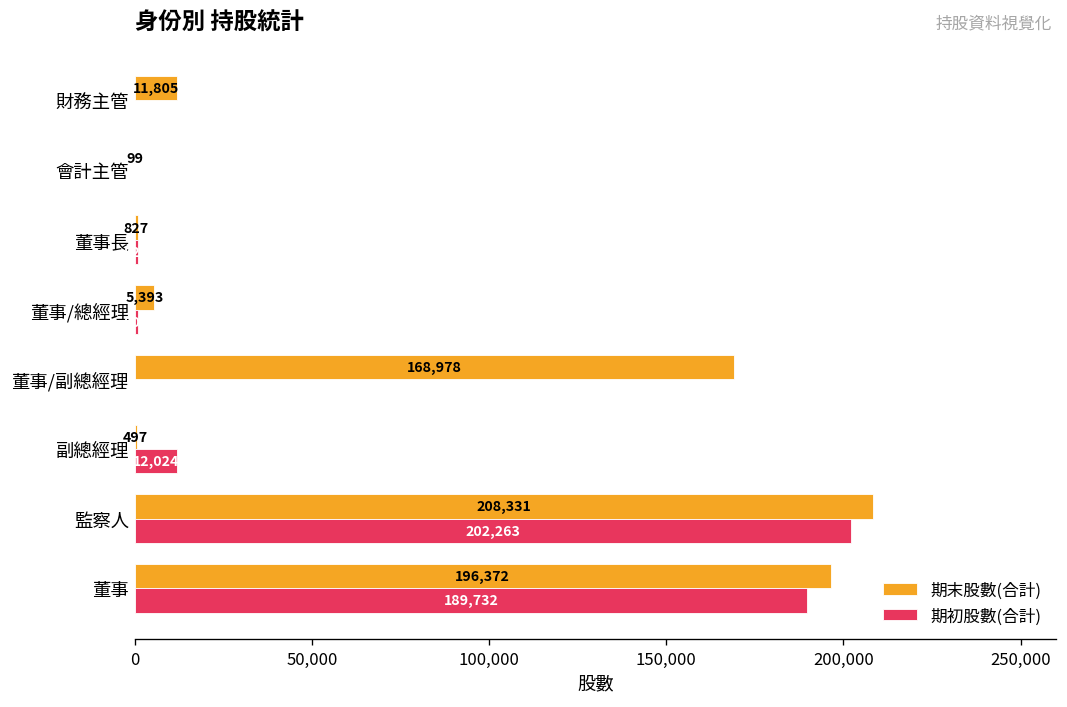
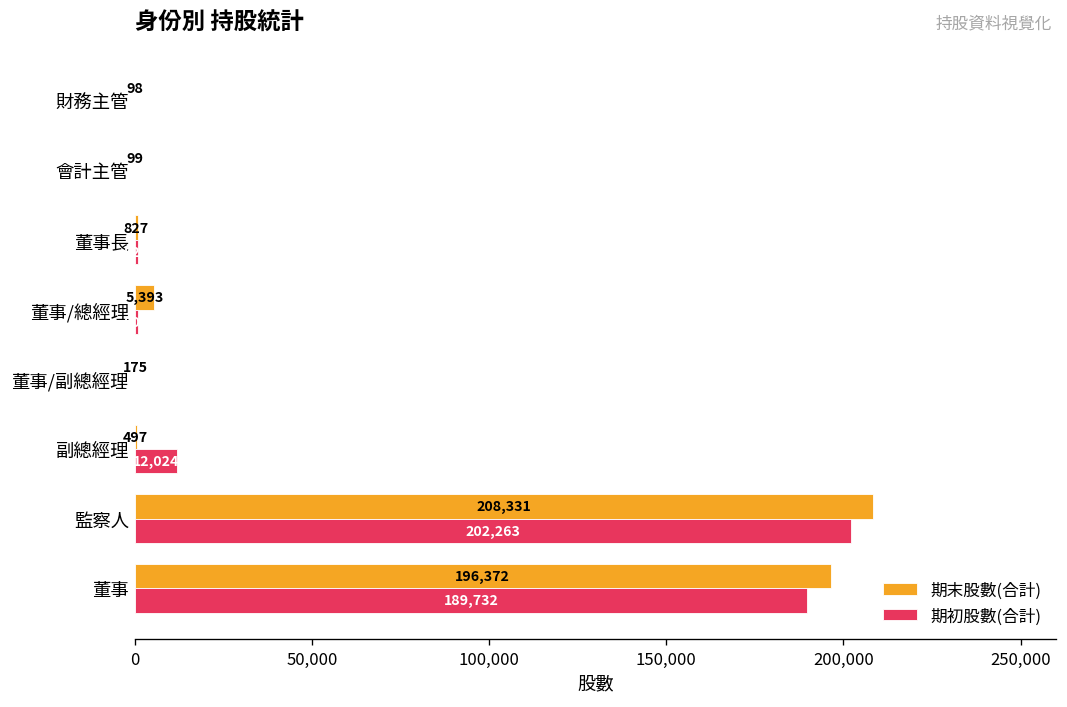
  {
    "期末股數(合計)": {
-     "財務主管": "11,805",
+     "財務主管": "98",
      "會計主管": "99",
      "董事長": "827",
      "董事/總經理": "5,393",
-     "董事/副總經理": "168,978",
+     "董事/副總經理": "175",
      "副總經理": "497",
      "監察人": "208,331",
      "董事": "196,372"
    },
    "期初股數(合計)": {
      "副總經理": "12,024",
      "監察人": "202,263",
      "董事": "189,732"
    }
  }
